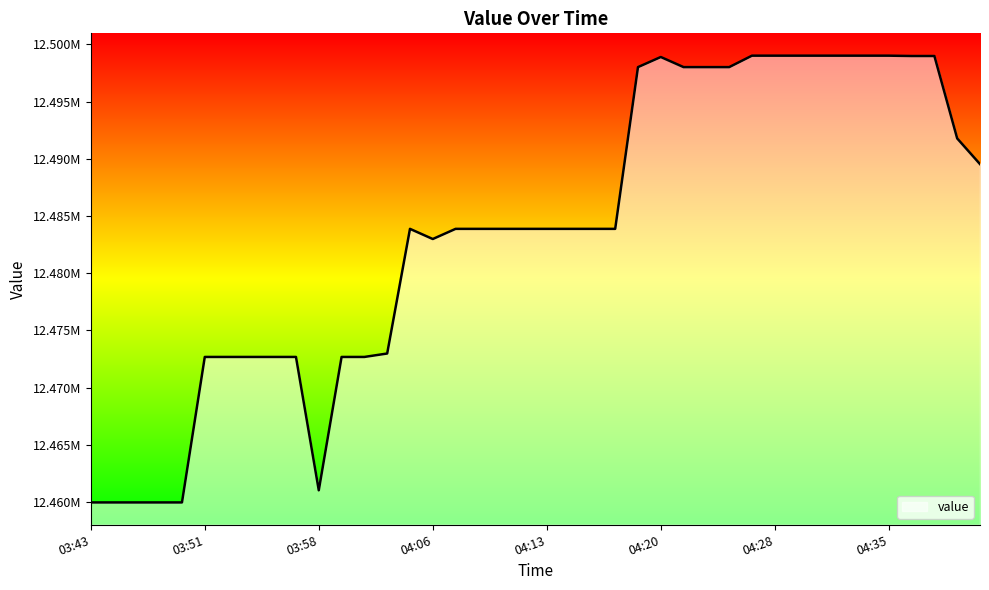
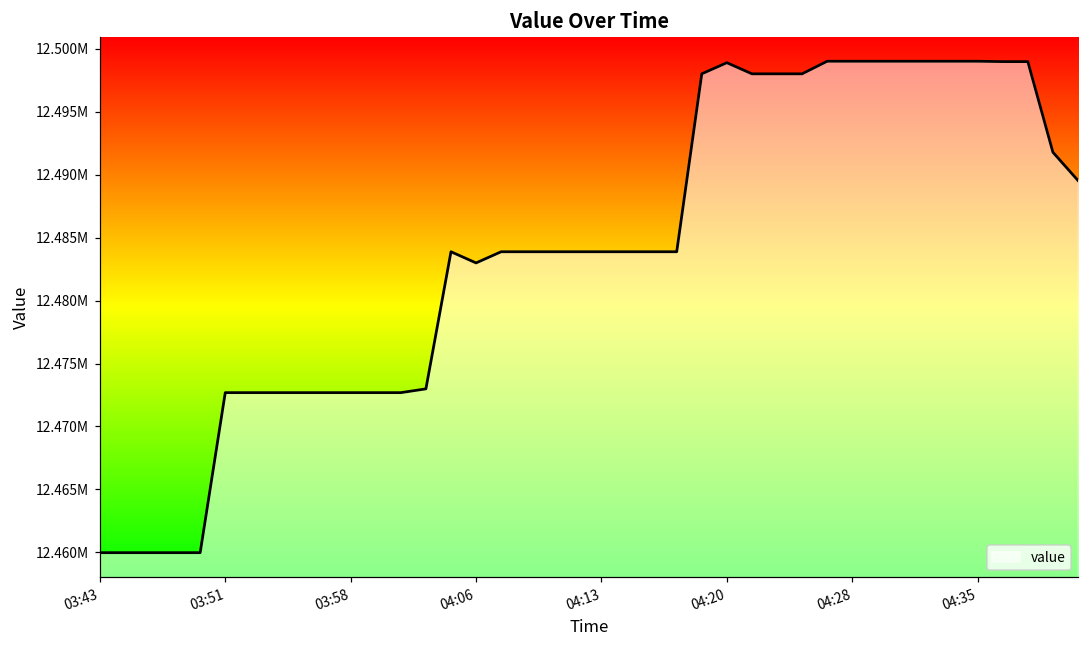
  {
    "03:43": 12460000,
    "03:51": 12472700,
-   "03:58": 12461000,
+   "03:58": 12472700,
    "04:06": 12483000,
    "04:13": 12483900,
    "04:20": 12498900,
    "04:28": 12499000,
    "04:35": 12499000
  }
